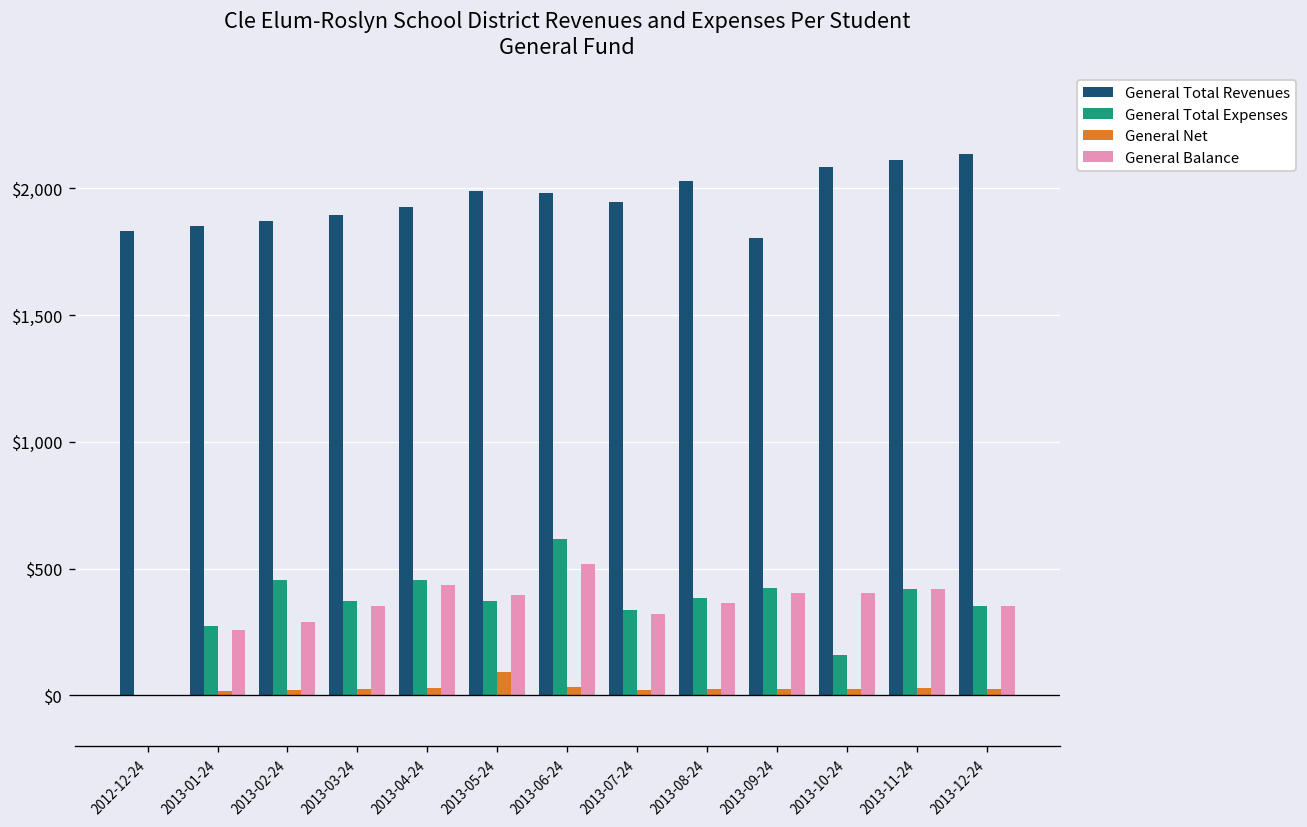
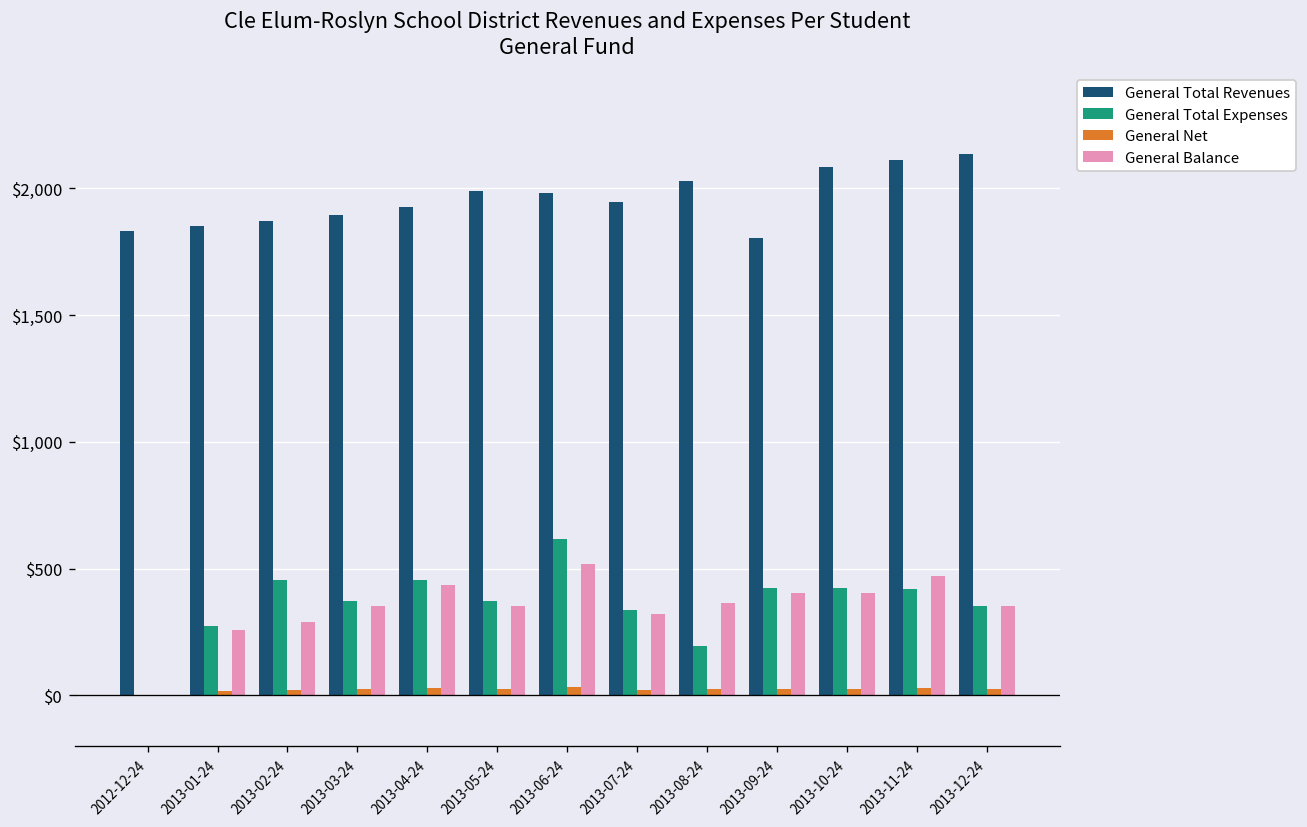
  {
    "General Total Revenues": {
      "2012-12-24": "$1,830",
      "2013-01-24": "$1,850",
      "2013-02-24": "$1,870",
      "2013-03-24": "$1,900",
      "2013-04-24": "$1,920",
      "2013-05-24": "$1,990",
      "2013-06-24": "$1,980",
      "2013-07-24": "$1,940",
      "2013-08-24": "$2,030",
      "2013-09-24": "$1,800",
      "2013-10-24": "$2,080",
      "2013-11-24": "$2,110",
      "2013-12-24": "$2,140"
    },
    "General Total Expenses": {
      "2012-12-24": "$0",
      "2013-01-24": "$270",
      "2013-02-24": "$460",
      "2013-03-24": "$370",
      "2013-04-24": "$460",
      "2013-05-24": "$370",
      "2013-06-24": "$620",
      "2013-07-24": "$340",
-     "2013-08-24": "$380",
+     "2013-08-24": "$190",
      "2013-09-24": "$420",
-     "2013-10-24": "$160",
+     "2013-10-24": "$420",
      "2013-11-24": "$420",
      "2013-12-24": "$350"
    },
    "General Net": {
      "2012-12-24": "$0",
      "2013-01-24": "$20",
      "2013-02-24": "$20",
      "2013-03-24": "$20",
      "2013-04-24": "$30",
-     "2013-05-24": "$90",
+     "2013-05-24": "$20",
      "2013-06-24": "$30",
      "2013-07-24": "$20",
      "2013-08-24": "$30",
      "2013-09-24": "$30",
      "2013-10-24": "$30",
      "2013-11-24": "$30",
      "2013-12-24": "$20"
    },
    "General Balance": {
      "2012-12-24": "$0",
      "2013-01-24": "$260",
      "2013-02-24": "$290",
      "2013-03-24": "$350",
      "2013-04-24": "$430",
-     "2013-05-24": "$400",
+     "2013-05-24": "$350",
      "2013-06-24": "$520",
      "2013-07-24": "$320",
      "2013-08-24": "$370",
      "2013-09-24": "$400",
      "2013-10-24": "$400",
-     "2013-11-24": "$420",
+     "2013-11-24": "$470",
      "2013-12-24": "$350"
    }
  }
